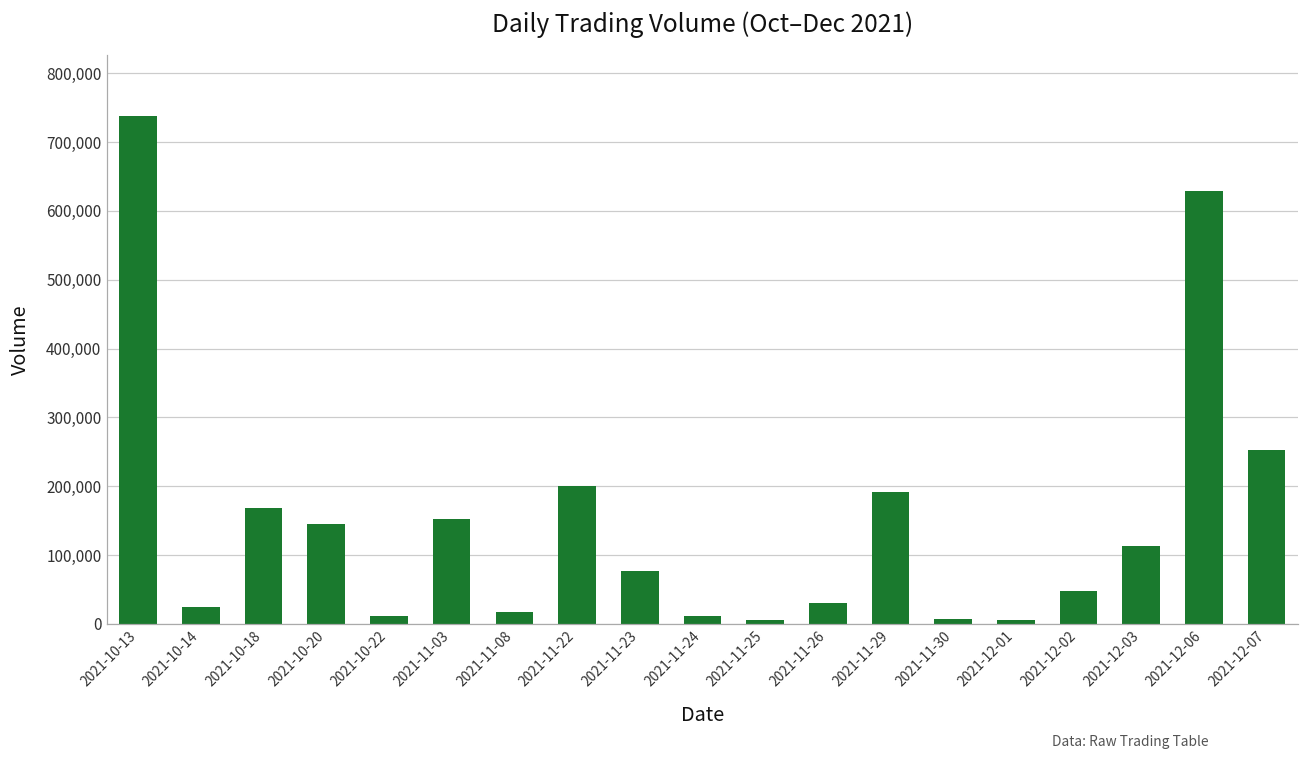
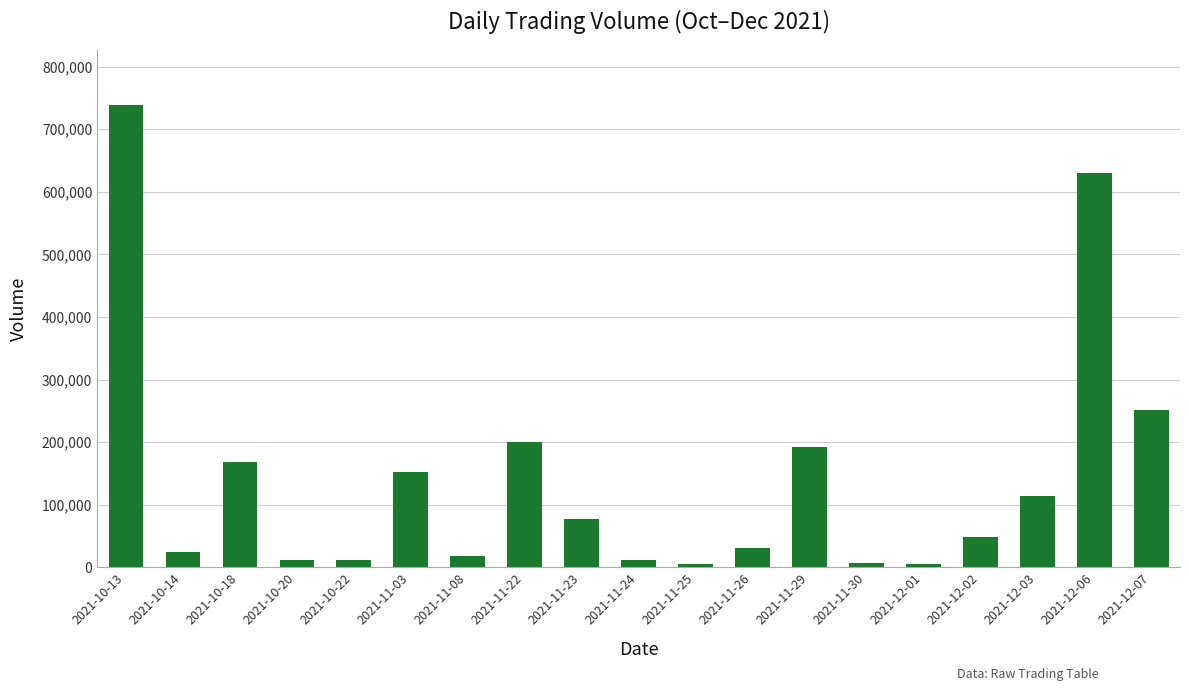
  {
    "2021-10-13": "740,000",
    "2021-10-14": "20,000",
    "2021-10-18": "170,000",
-   "2021-10-20": "140,000",
+   "2021-10-20": "10,000",
    "2021-10-22": "10,000",
    "2021-11-03": "150,000",
    "2021-11-08": "20,000",
    "2021-11-22": "200,000",
    "2021-11-23": "80,000",
    "2021-11-24": "10,000",
    "2021-11-25": "10,000",
    "2021-11-26": "30,000",
    "2021-11-29": "190,000",
    "2021-11-30": "10,000",
    "2021-12-01": "10,000",
    "2021-12-02": "50,000",
    "2021-12-03": "110,000",
    "2021-12-06": "630,000",
    "2021-12-07": "250,000"
  }
